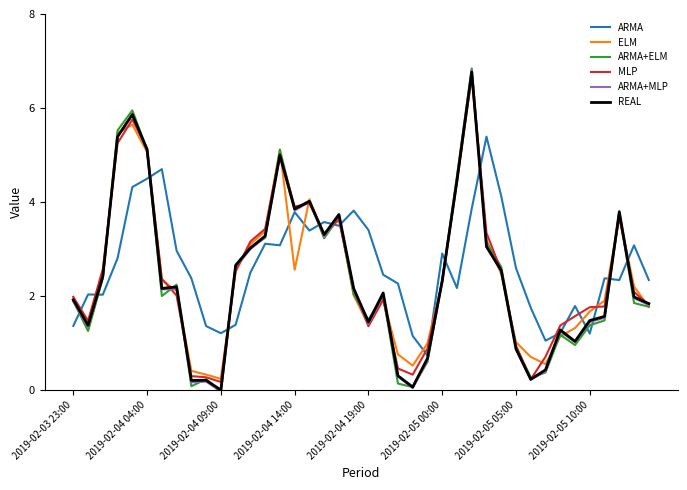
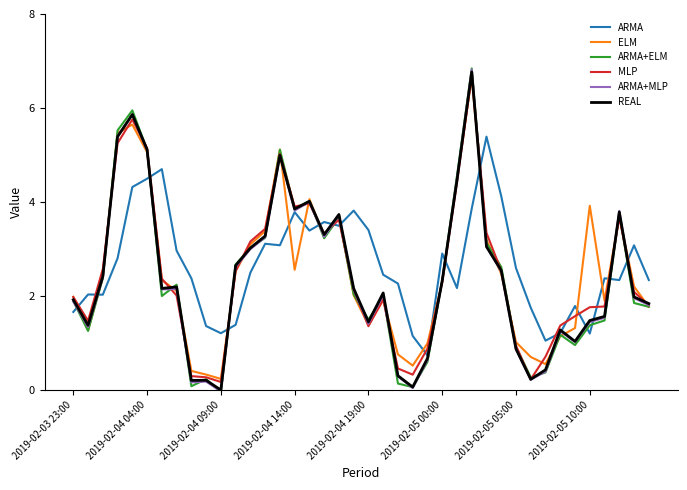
  {
    "ARMA": {
-     "2019-02-03 23:00": 1.4,
+     "2019-02-03 23:00": 1.7,
      "2019-02-04 04:00": 4.5,
      "2019-02-04 09:00": 1.2,
      "2019-02-04 19:00": 3.4,
      "2019-02-05 00:00": 2.9,
      "2019-02-05 05:00": 2.6,
      "2019-02-05 10:00": 1.2
    },
    "ELM": {
      "2019-02-04 09:00": 0.2,
      "2019-02-04 14:00": 2.6,
      "2019-02-05 05:00": 1.0,
-     "2019-02-05 10:00": 1.7
+     "2019-02-05 10:00": 3.9
    },
    "ARMA+ELM": {
      "2019-02-05 10:00": 1.4
    },
    "MLP": {
      "2019-02-04 09:00": 0.2,
      "2019-02-05 10:00": 1.8
    }
  }
